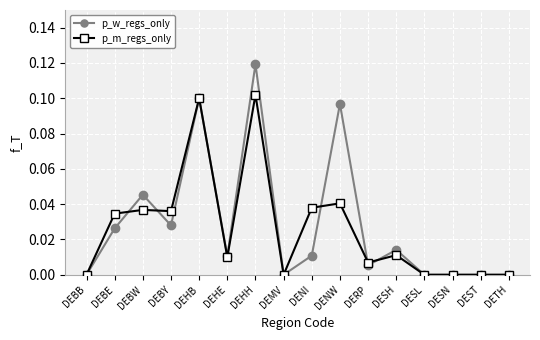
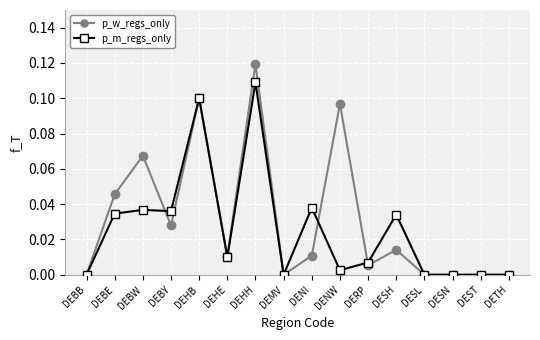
  {
    "p_w_regs_only": {
-     "DEBE": 0.026,
-     "DEBW": 0.045,
+     "DEBE": 0.046,
+     "DEBW": 0.067,
      "DEBY": 0.028,
      "DEHH": 0.119,
      "DENI": 0.011,
      "DENW": 0.097,
      "DERP": 0.005,
      "DESH": 0.014
    },
    "p_m_regs_only": {
      "DEBE": 0.035,
      "DEBW": 0.037,
      "DEBY": 0.036,
-     "DEHH": 0.102,
+     "DEHH": 0.109,
      "DENI": 0.038,
-     "DENW": 0.040,
+     "DENW": 0.003,
      "DERP": 0.007,
-     "DESH": 0.011
+     "DESH": 0.034
    }
  }
